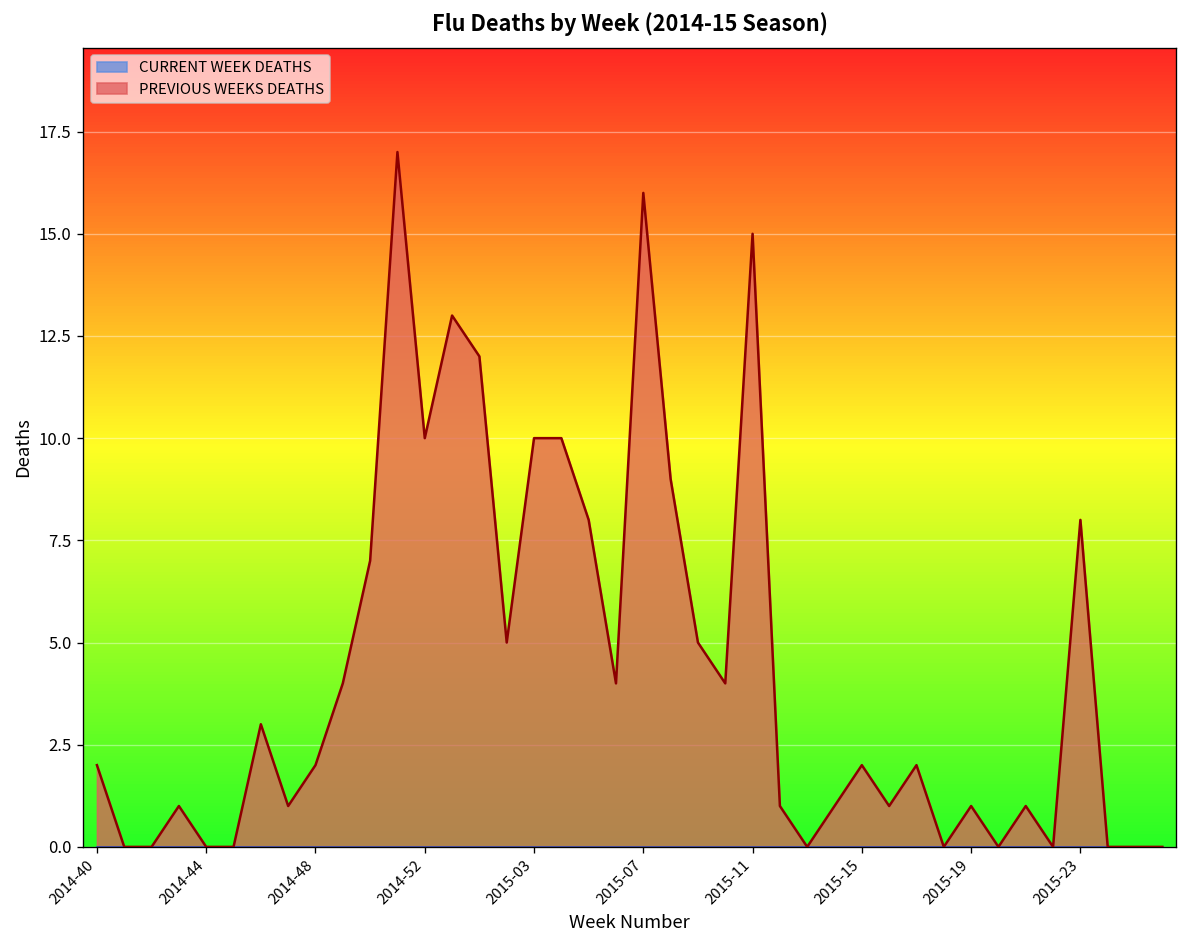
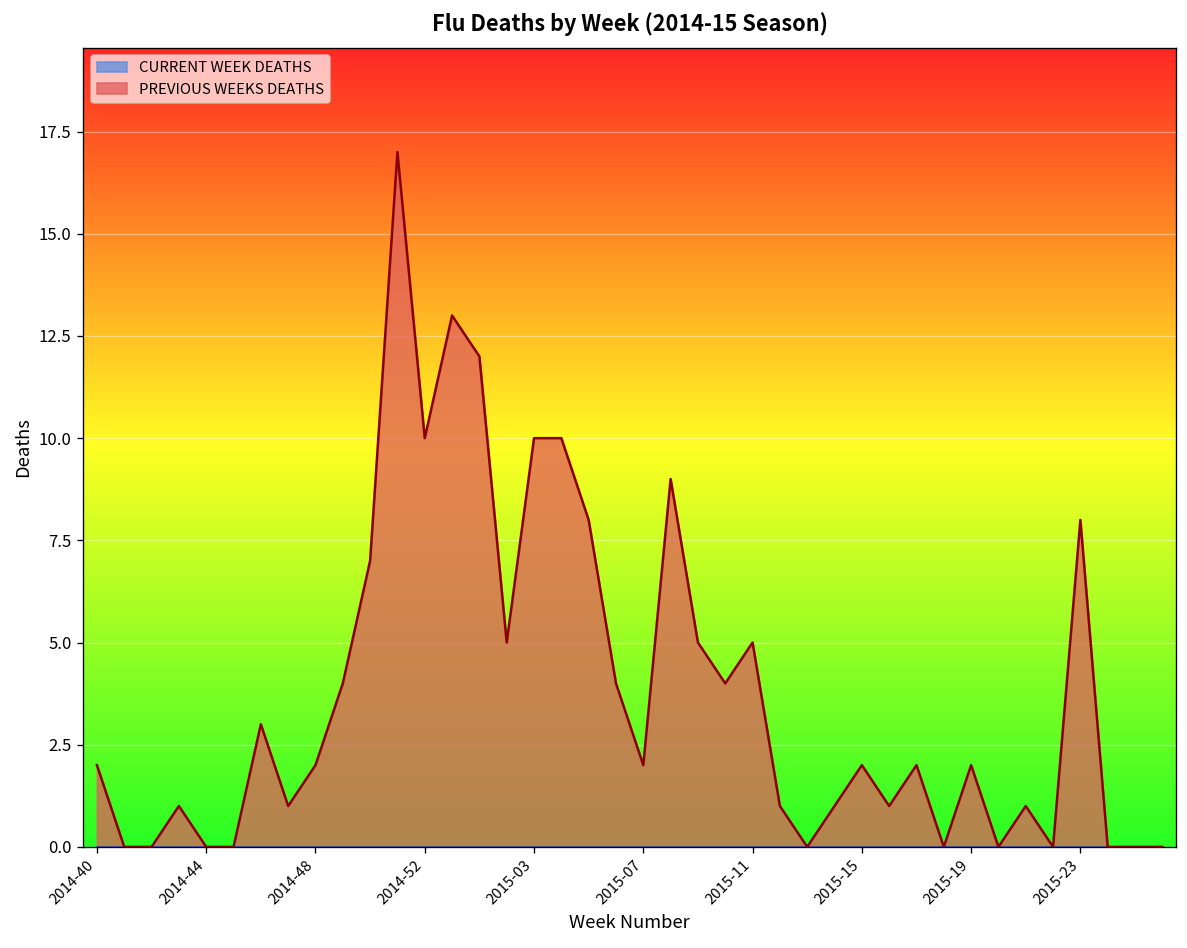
  {
    "CURRENT WEEK DEATHS": {
      "2014-40": 0,
      "2014-48": 0,
      "2014-52": 0,
      "2015-03": 0,
      "2015-07": 0,
      "2015-11": 0,
      "2015-15": 0,
      "2015-19": 0,
      "2015-23": 0
    },
    "PREVIOUS WEEKS DEATHS": {
      "2014-40": 2,
      "2014-48": 2,
      "2014-52": 10,
      "2015-03": 10,
-     "2015-07": 16,
-     "2015-11": 15,
+     "2015-07": 2,
+     "2015-11": 5,
      "2015-15": 2,
-     "2015-19": 1,
+     "2015-19": 2,
      "2015-23": 8
    }
  }
